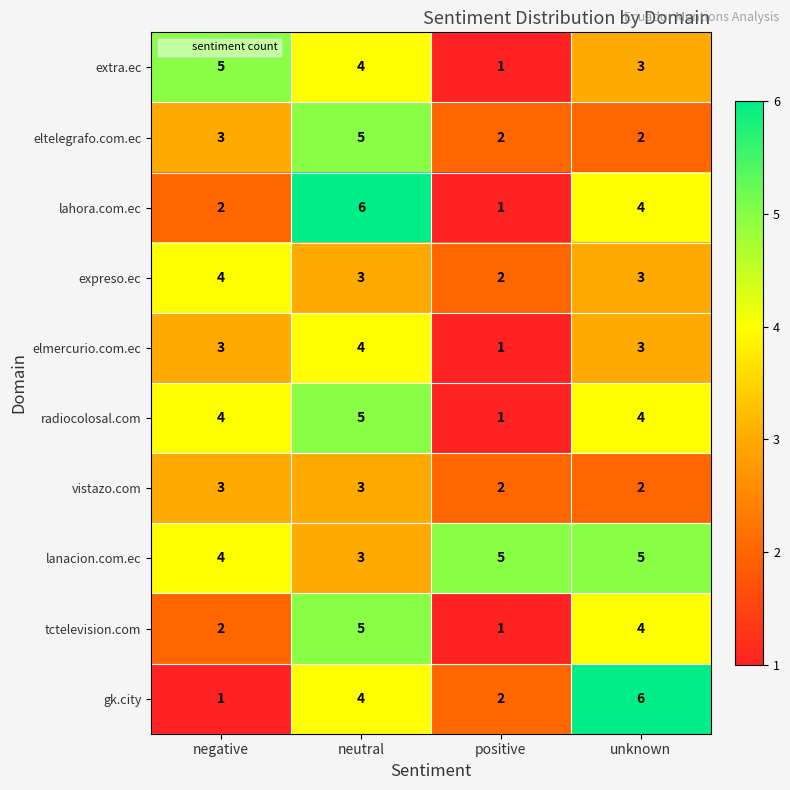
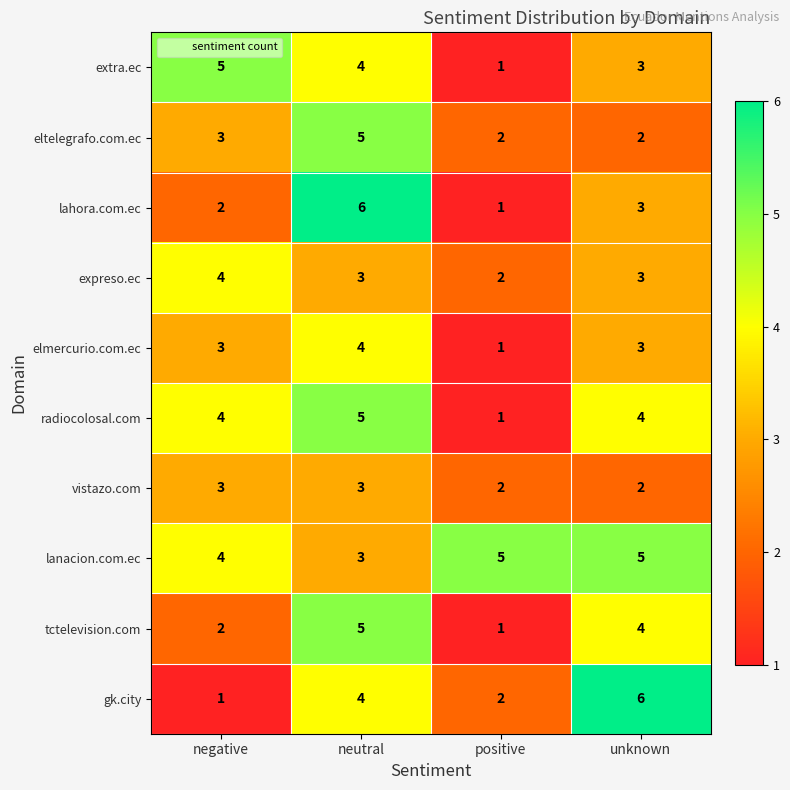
  {
    "extra.ec": {
      "negative": 5,
      "neutral": 4,
      "positive": 1,
      "unknown": 3
    },
    "eltelegrafo.com.ec": {
      "negative": 3,
      "neutral": 5,
      "positive": 2,
      "unknown": 2
    },
    "lahora.com.ec": {
      "negative": 2,
      "neutral": 6,
      "positive": 1,
-     "unknown": 4
+     "unknown": 3
    },
    "expreso.ec": {
      "negative": 4,
      "neutral": 3,
      "positive": 2,
      "unknown": 3
    },
    "elmercurio.com.ec": {
      "negative": 3,
      "neutral": 4,
      "positive": 1,
      "unknown": 3
    },
    "radiocolosal.com": {
      "negative": 4,
      "neutral": 5,
      "positive": 1,
      "unknown": 4
    },
    "vistazo.com": {
      "negative": 3,
      "neutral": 3,
      "positive": 2,
      "unknown": 2
    },
    "lanacion.com.ec": {
      "negative": 4,
      "neutral": 3,
      "positive": 5,
      "unknown": 5
    },
    "tctelevision.com": {
      "negative": 2,
      "neutral": 5,
      "positive": 1,
      "unknown": 4
    },
    "gk.city": {
      "negative": 1,
      "neutral": 4,
      "positive": 2,
      "unknown": 6
    }
  }
